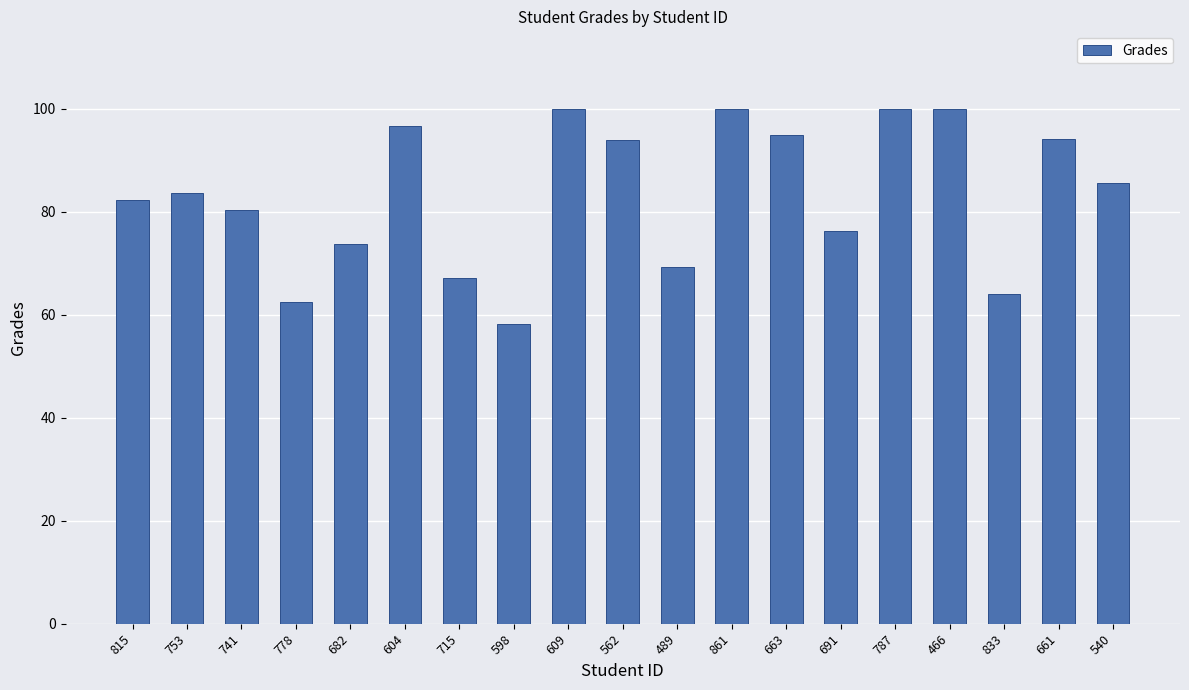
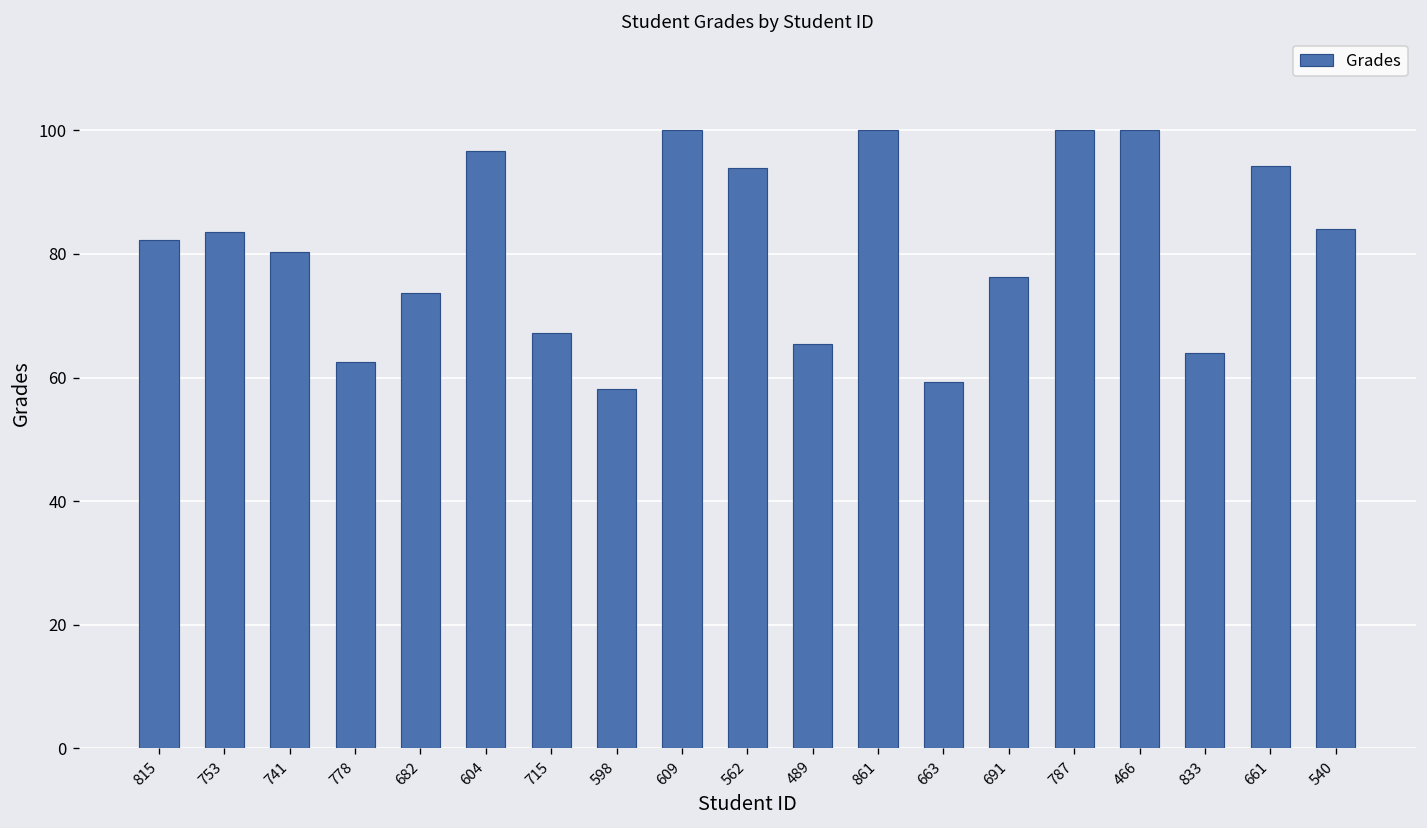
  {
    "815": 82,
    "753": 84,
    "741": 80,
    "778": 63,
    "682": 74,
    "604": 97,
    "715": 67,
    "598": 58,
    "609": 100,
    "562": 94,
-   "489": 69,
+   "489": 65,
    "861": 100,
-   "663": 95,
+   "663": 59,
    "691": 76,
    "787": 100,
    "466": 100,
    "833": 64,
    "661": 94,
-   "540": 86
+   "540": 84
  }
